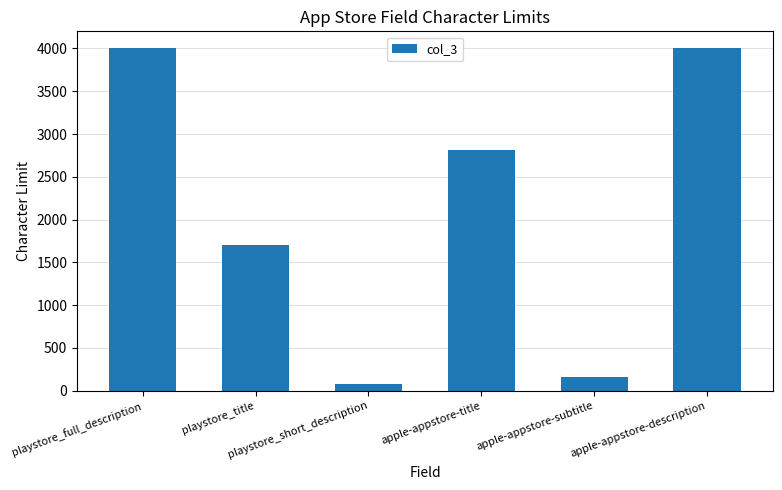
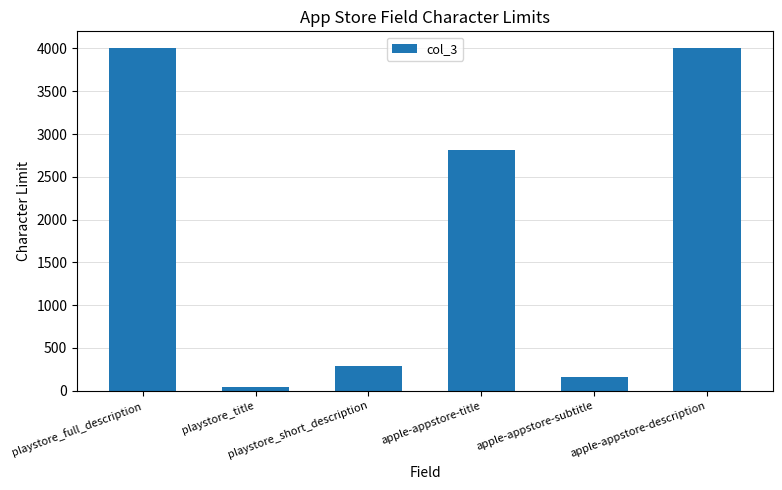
  {
    "playstore_full_description": 4000,
-   "playstore_title": 1700,
-   "playstore_short_description": 100,
+   "playstore_title": 100,
+   "playstore_short_description": 300,
    "apple-appstore-title": 2800,
    "apple-appstore-subtitle": 200,
    "apple-appstore-description": 4000
  }
